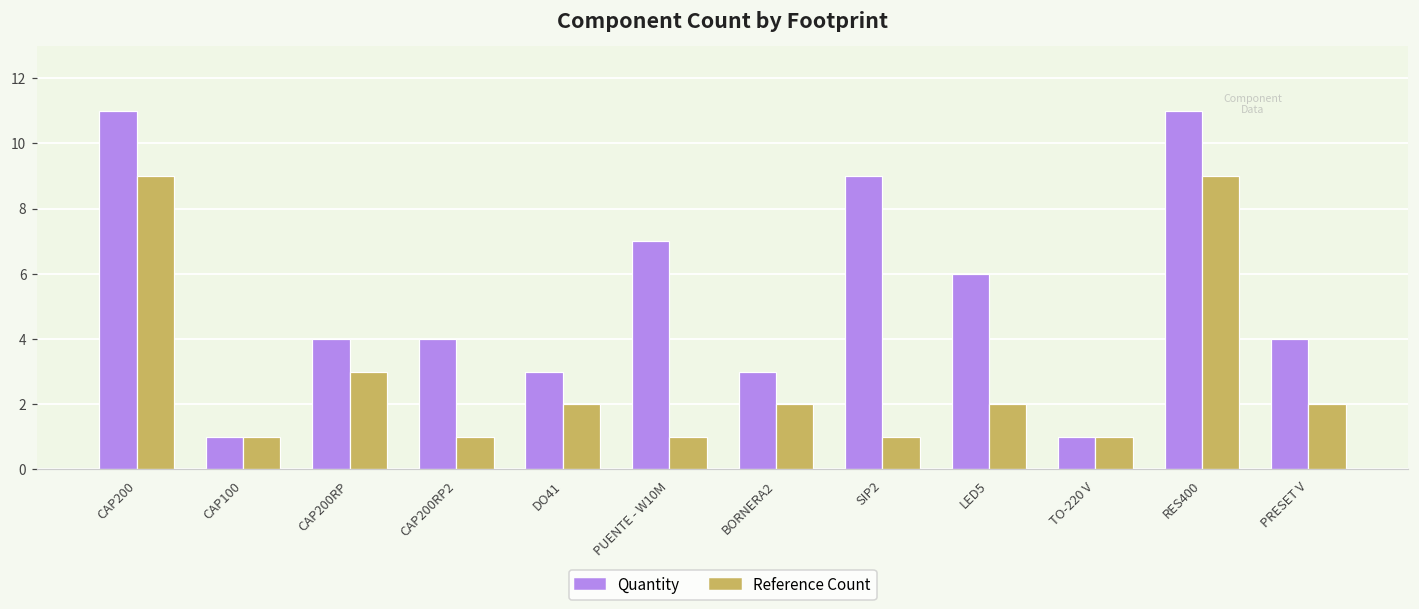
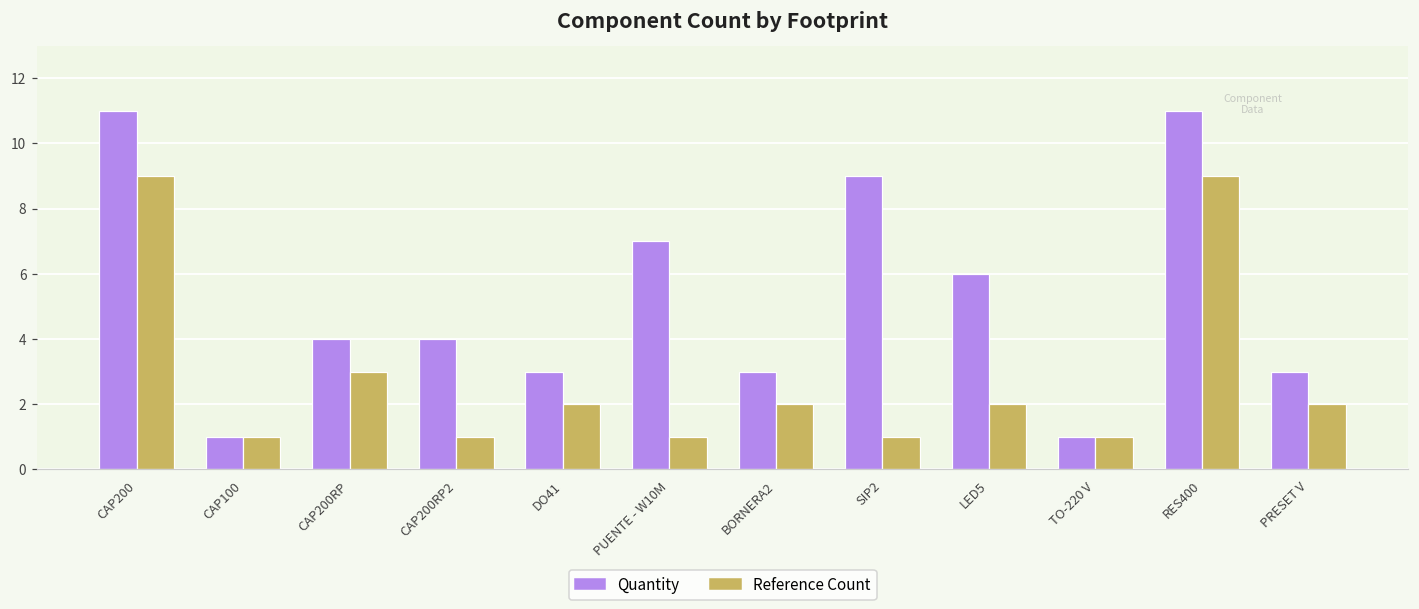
  {
    "Quantity": {
      "CAP200": 11,
      "CAP100": 1,
      "CAP200RP": 4,
      "CAP200RP2": 4,
      "DO41": 3,
      "PUENTE - W10M": 7,
      "BORNERA2": 3,
      "SIP2": 9,
      "LED5": 6,
      "TO-220 V": 1,
      "RES400": 11,
-     "PRESET V": 4
+     "PRESET V": 3
    },
    "Reference Count": {
      "CAP200": 9,
      "CAP100": 1,
      "CAP200RP": 3,
      "CAP200RP2": 1,
      "DO41": 2,
      "PUENTE - W10M": 1,
      "BORNERA2": 2,
      "SIP2": 1,
      "LED5": 2,
      "TO-220 V": 1,
      "RES400": 9,
      "PRESET V": 2
    }
  }
